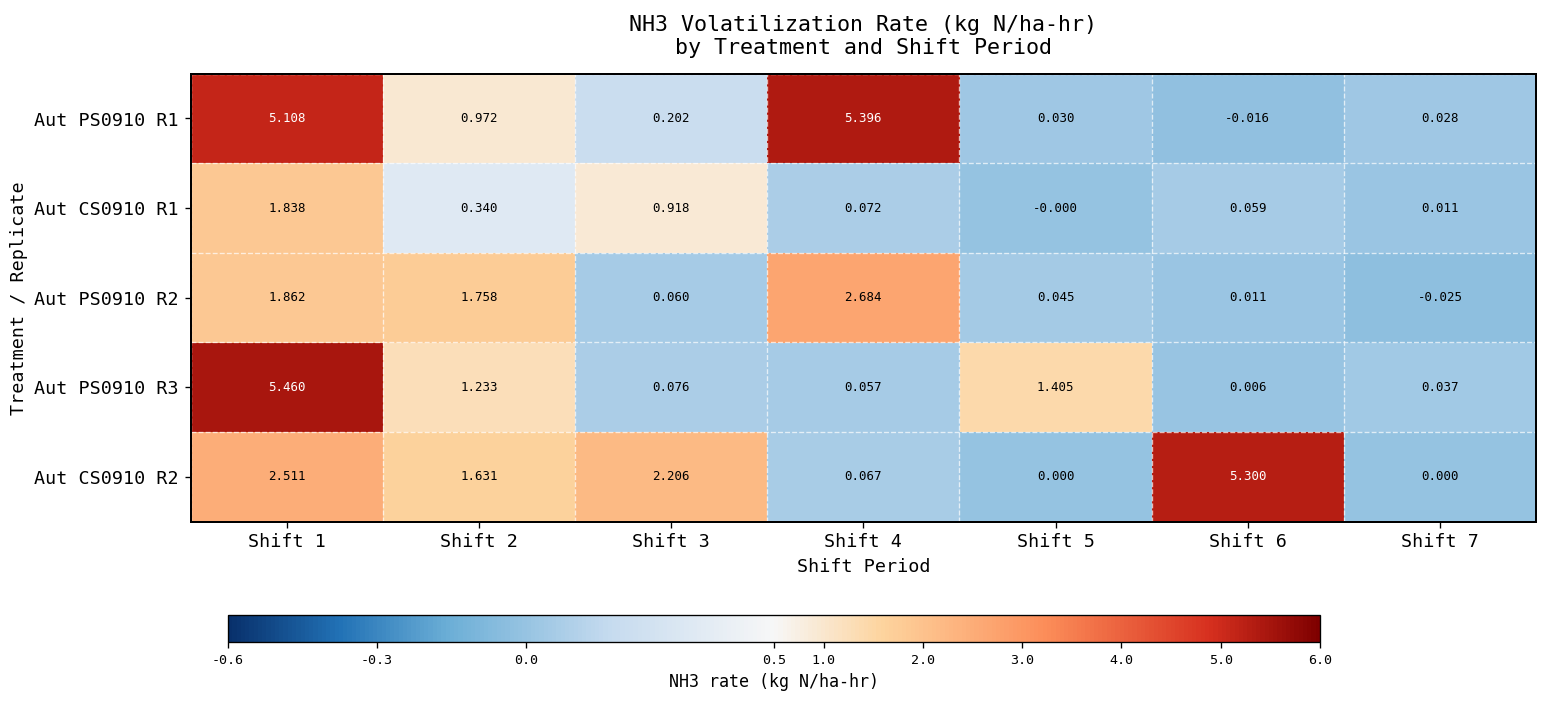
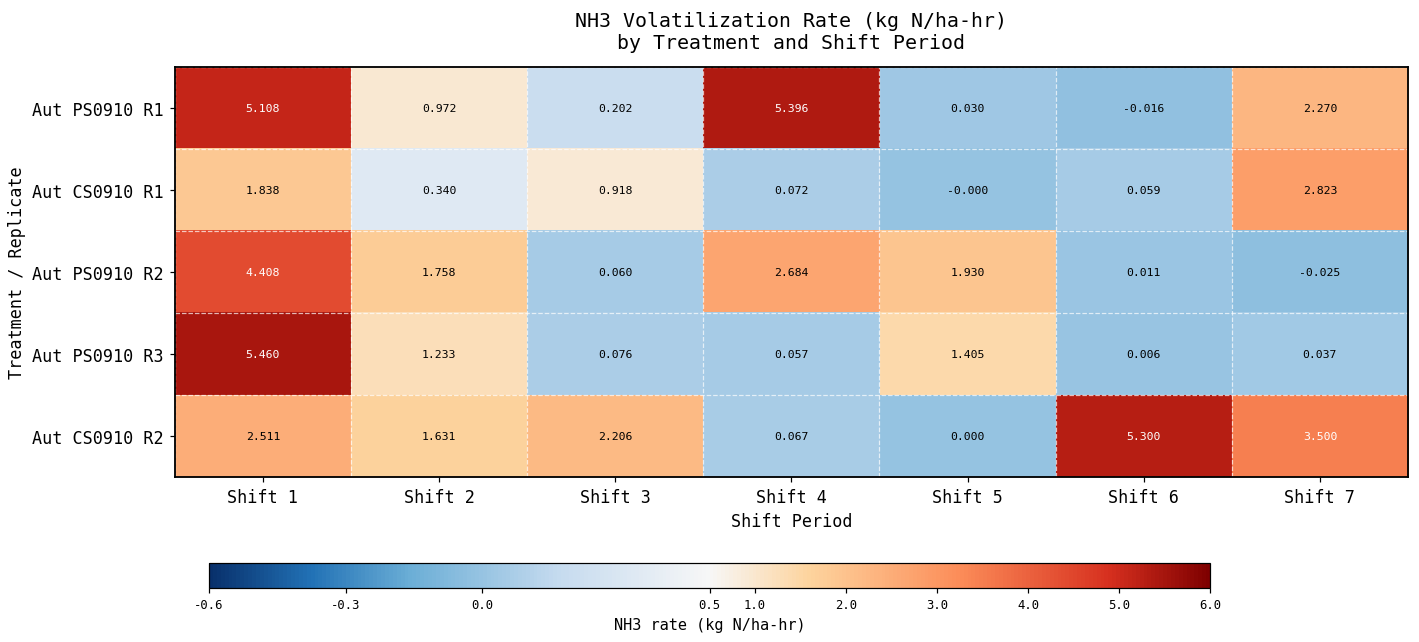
  {
    "Aut PS0910 R1": {
      "Shift 1": 5.108,
      "Shift 2": 0.972,
      "Shift 3": 0.202,
      "Shift 4": 5.396,
      "Shift 5": 0.030,
      "Shift 6": -0.016,
-     "Shift 7": 0.028
+     "Shift 7": 2.270
    },
    "Aut CS0910 R1": {
      "Shift 1": 1.838,
      "Shift 2": 0.340,
      "Shift 3": 0.918,
      "Shift 4": 0.072,
      "Shift 5": -0.000,
      "Shift 6": 0.059,
-     "Shift 7": 0.011
+     "Shift 7": 2.823
    },
    "Aut PS0910 R2": {
-     "Shift 1": 1.862,
+     "Shift 1": 4.408,
      "Shift 2": 1.758,
      "Shift 3": 0.060,
      "Shift 4": 2.684,
-     "Shift 5": 0.045,
+     "Shift 5": 1.930,
      "Shift 6": 0.011,
      "Shift 7": -0.025
    },
    "Aut PS0910 R3": {
      "Shift 1": 5.460,
      "Shift 2": 1.233,
      "Shift 3": 0.076,
      "Shift 4": 0.057,
      "Shift 5": 1.405,
      "Shift 6": 0.006,
      "Shift 7": 0.037
    },
    "Aut CS0910 R2": {
      "Shift 1": 2.511,
      "Shift 2": 1.631,
      "Shift 3": 2.206,
      "Shift 4": 0.067,
      "Shift 5": 0.000,
      "Shift 6": 5.300,
-     "Shift 7": 0.000
+     "Shift 7": 3.500
    }
  }
